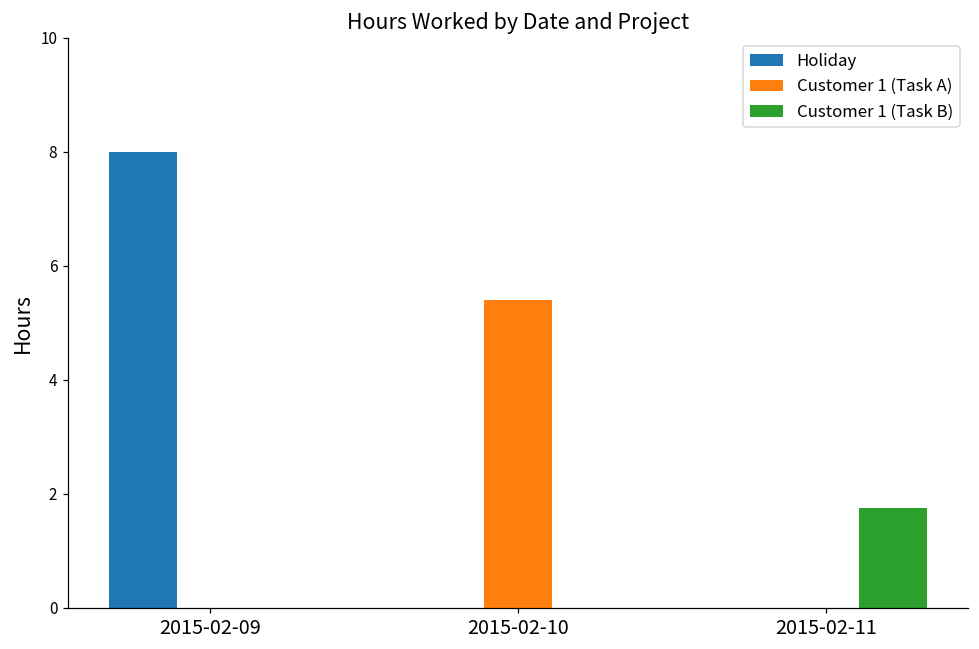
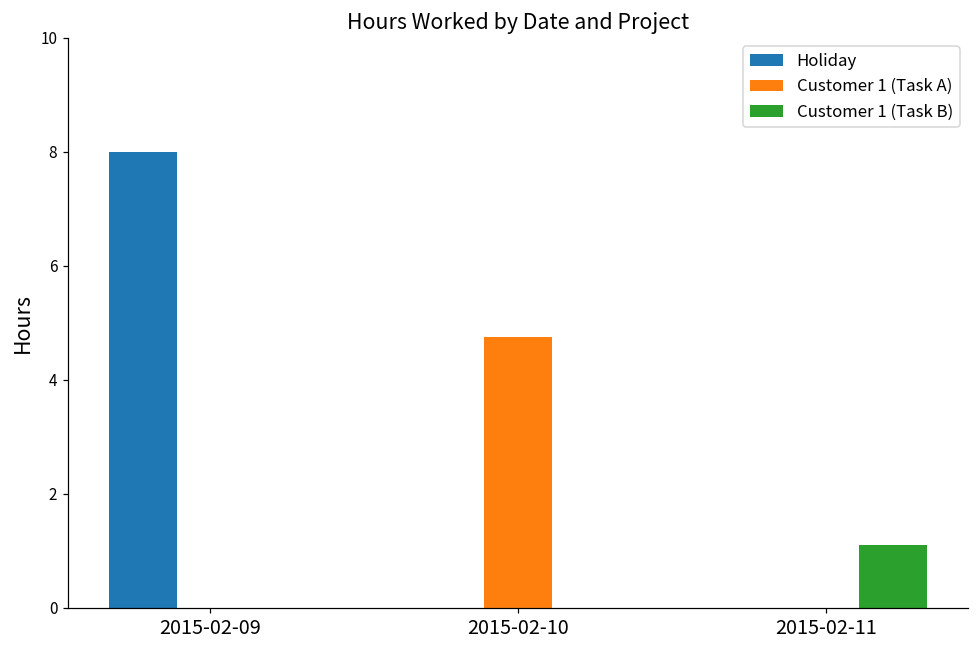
  {
    "Holiday": {
      "2015-02-09": 8.0,
      "2015-02-10": 0.0,
      "2015-02-11": 0.0
    },
    "Customer 1 (Task A)": {
      "2015-02-09": 0.0,
-     "2015-02-10": 5.4,
+     "2015-02-10": 4.8,
      "2015-02-11": 0.0
    },
    "Customer 1 (Task B)": {
      "2015-02-09": 0.0,
      "2015-02-10": 0.0,
-     "2015-02-11": 1.8
+     "2015-02-11": 1.1
    }
  }
